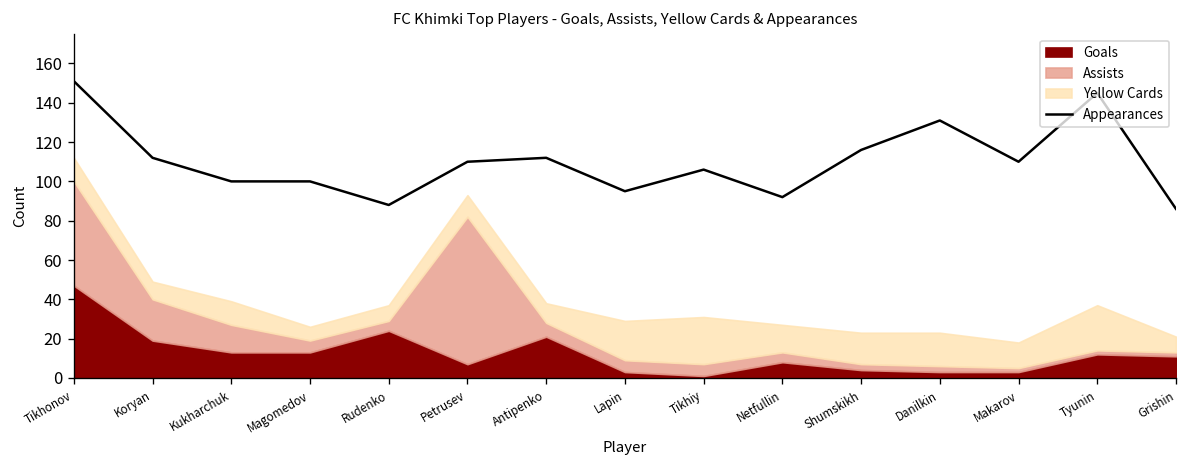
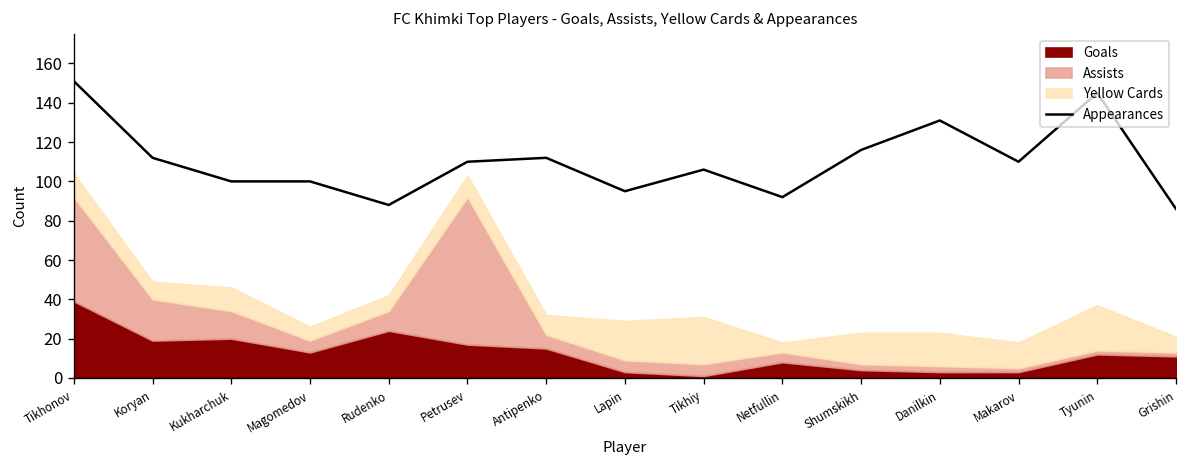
  {
    "Goals": {
-     "Tikhonov": 47,
+     "Tikhonov": 39,
      "Koryan": 19,
-     "Kukharchuk": 13,
+     "Kukharchuk": 20,
      "Magomedov": 13,
      "Rudenko": 24,
-     "Petrusev": 7,
-     "Antipenko": 21,
+     "Petrusev": 17,
+     "Antipenko": 15,
      "Lapin": 3,
      "Netfullin": 8,
      "Shumskikh": 4,
      "Danilkin": 3,
      "Makarov": 3,
      "Tyunin": 12,
      "Grishin": 11
    },
    "Appearances": {
      "Tikhonov": 151,
      "Koryan": 112,
      "Kukharchuk": 100,
      "Magomedov": 100,
      "Rudenko": 88,
      "Petrusev": 110,
      "Antipenko": 112,
      "Lapin": 95,
      "Tikhiy": 106,
      "Netfullin": 92,
      "Shumskikh": 116,
      "Danilkin": 131,
      "Makarov": 110,
      "Grishin": 86
    },
    "Assists": {
      "Tikhonov": 53,
      "Koryan": 21,
      "Kukharchuk": 14,
      "Magomedov": 6,
-     "Rudenko": 5,
+     "Rudenko": 10,
      "Petrusev": 75,
      "Antipenko": 7,
      "Lapin": 6,
      "Tikhiy": 6,
      "Netfullin": 5,
      "Shumskikh": 3,
      "Danilkin": 3,
      "Makarov": 2,
      "Tyunin": 2,
      "Grishin": 2
    },
    "Yellow Cards": {
      "Tikhonov": 12,
      "Koryan": 9,
      "Kukharchuk": 12,
      "Magomedov": 7,
      "Rudenko": 8,
      "Petrusev": 11,
      "Antipenko": 10,
      "Lapin": 20,
      "Tikhiy": 24,
-     "Netfullin": 14,
+     "Netfullin": 5,
      "Shumskikh": 16,
      "Danilkin": 17,
      "Makarov": 13,
      "Tyunin": 23,
      "Grishin": 8
    }
  }
